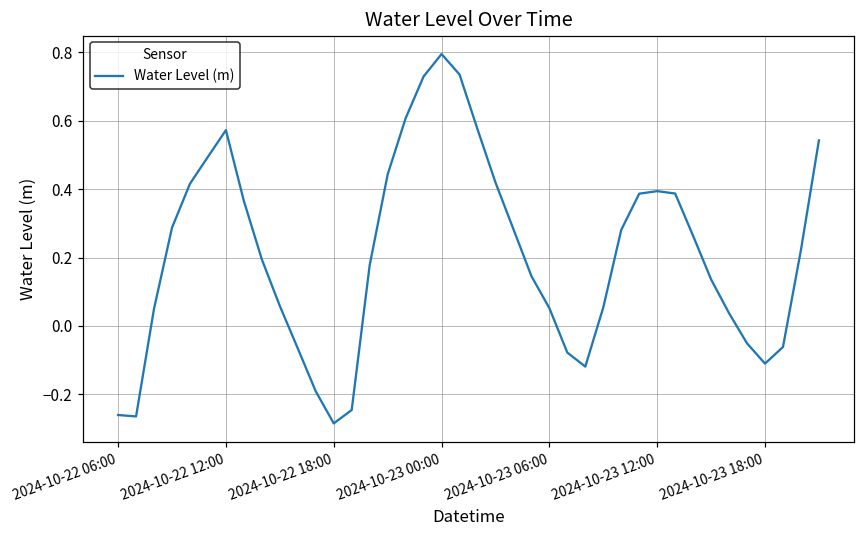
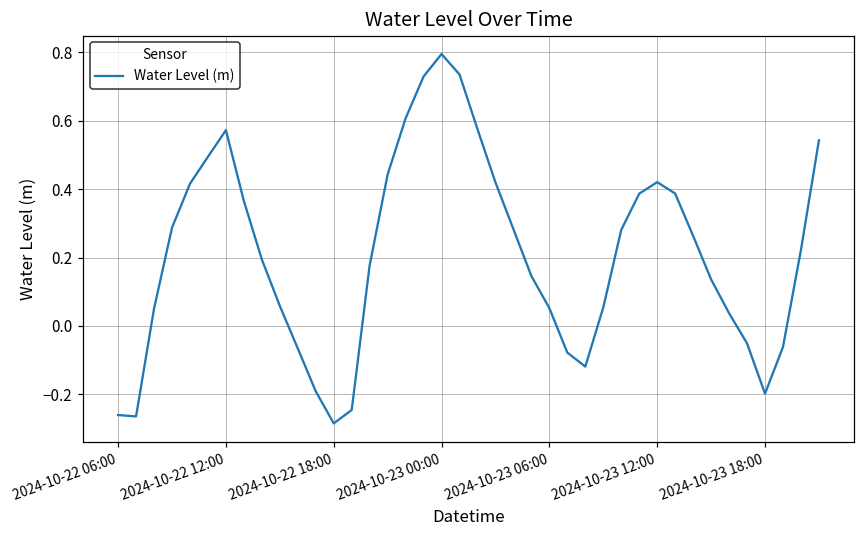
  {
    "2024-10-22 06:00": -0.26,
    "2024-10-22 12:00": 0.57,
    "2024-10-22 18:00": -0.29,
    "2024-10-23 00:00": 0.80,
    "2024-10-23 06:00": 0.05,
-   "2024-10-23 12:00": 0.39,
-   "2024-10-23 18:00": -0.11
+   "2024-10-23 12:00": 0.42,
+   "2024-10-23 18:00": -0.20
  }
